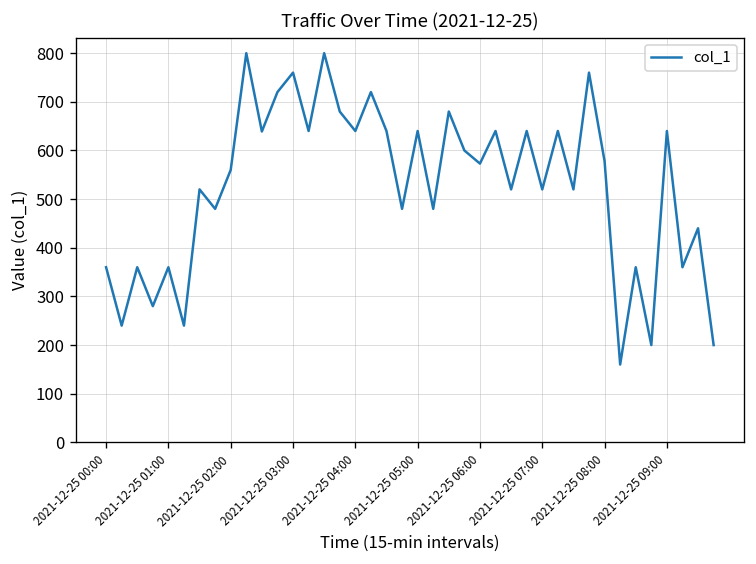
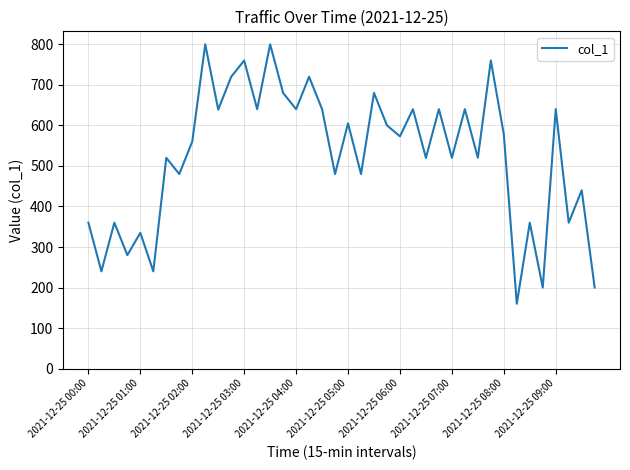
  {
    "2021-12-25 00:00": 360,
-   "2021-12-25 01:00": 360,
+   "2021-12-25 01:00": 340,
    "2021-12-25 02:00": 560,
    "2021-12-25 03:00": 760,
    "2021-12-25 04:00": 640,
-   "2021-12-25 05:00": 640,
+   "2021-12-25 05:00": 610,
    "2021-12-25 06:00": 570,
    "2021-12-25 07:00": 520,
    "2021-12-25 08:00": 580,
    "2021-12-25 09:00": 640
  }
